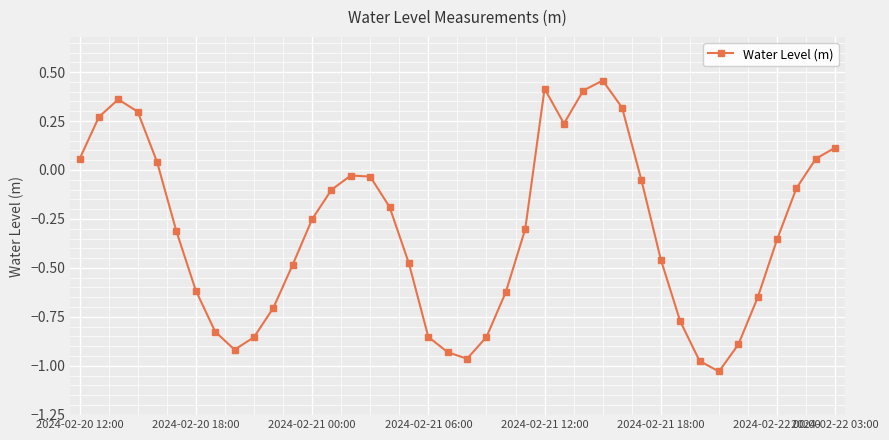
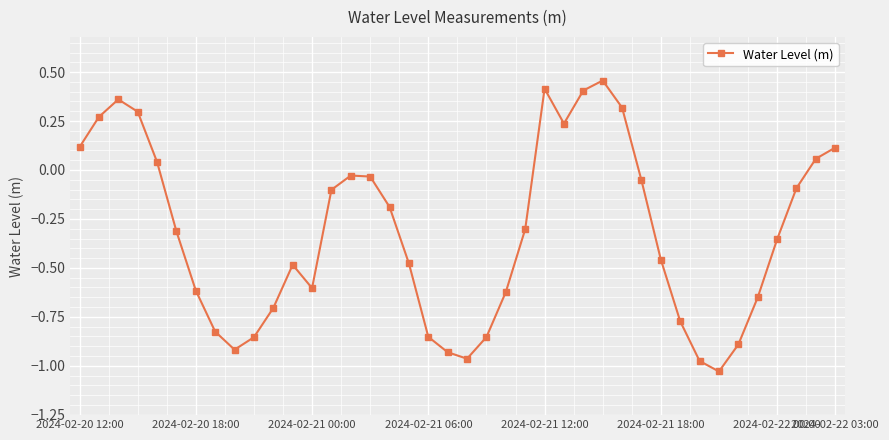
  {
-   "2024-02-20 12:00": 0.06,
+   "2024-02-20 12:00": 0.12,
    "2024-02-20 18:00": -0.62,
-   "2024-02-21 00:00": -0.25,
+   "2024-02-21 00:00": -0.60,
    "2024-02-21 06:00": -0.85,
    "2024-02-21 12:00": 0.42,
    "2024-02-21 18:00": -0.46
  }
